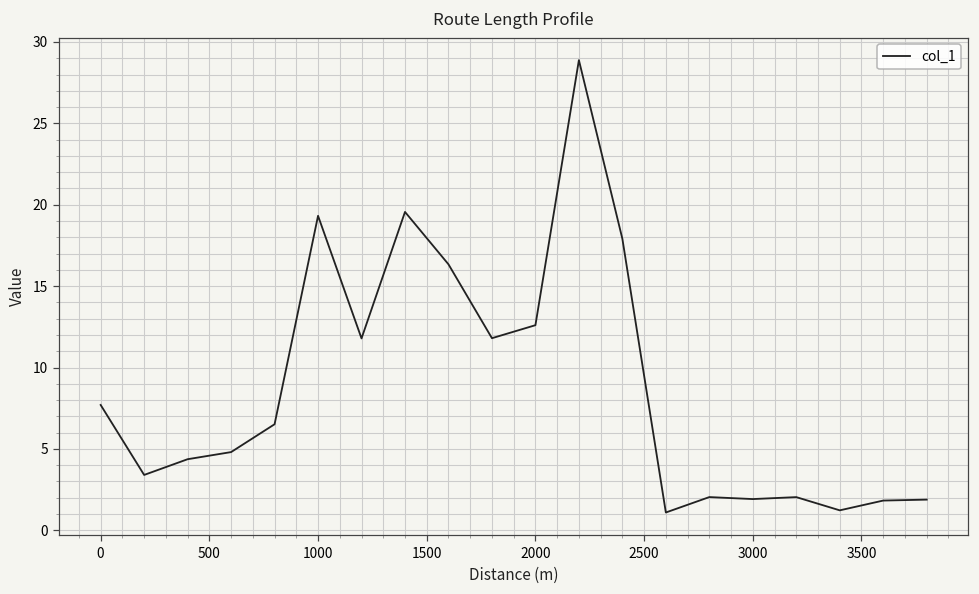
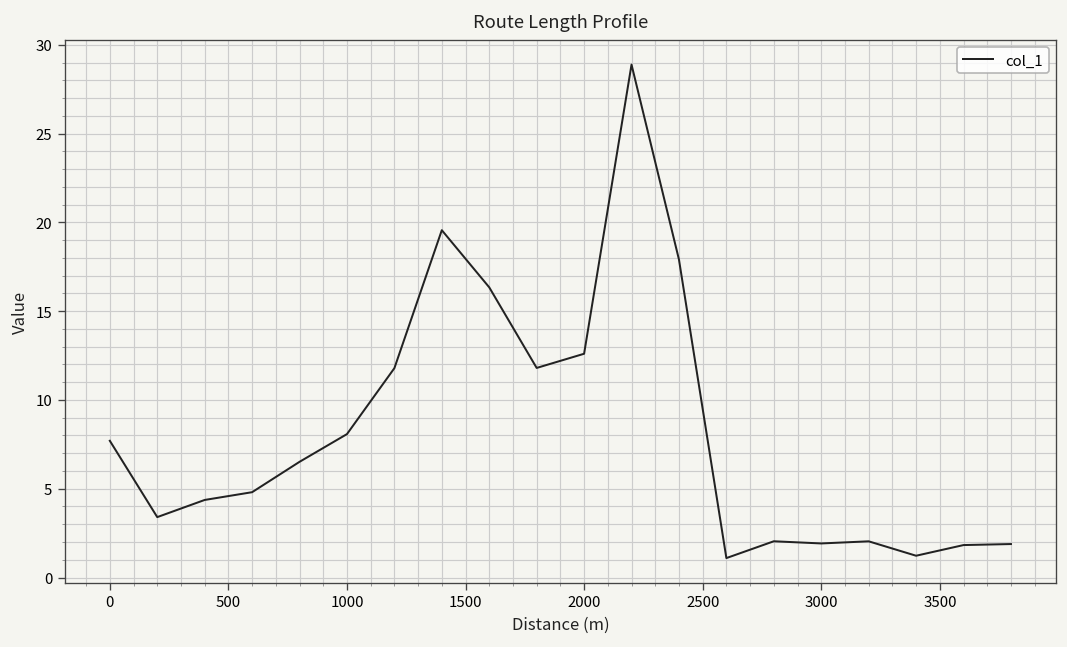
  {
    "0": 7.7,
-   "1000": 19.3,
+   "1000": 8.1,
    "2000": 12.6,
    "3000": 1.9
  }
